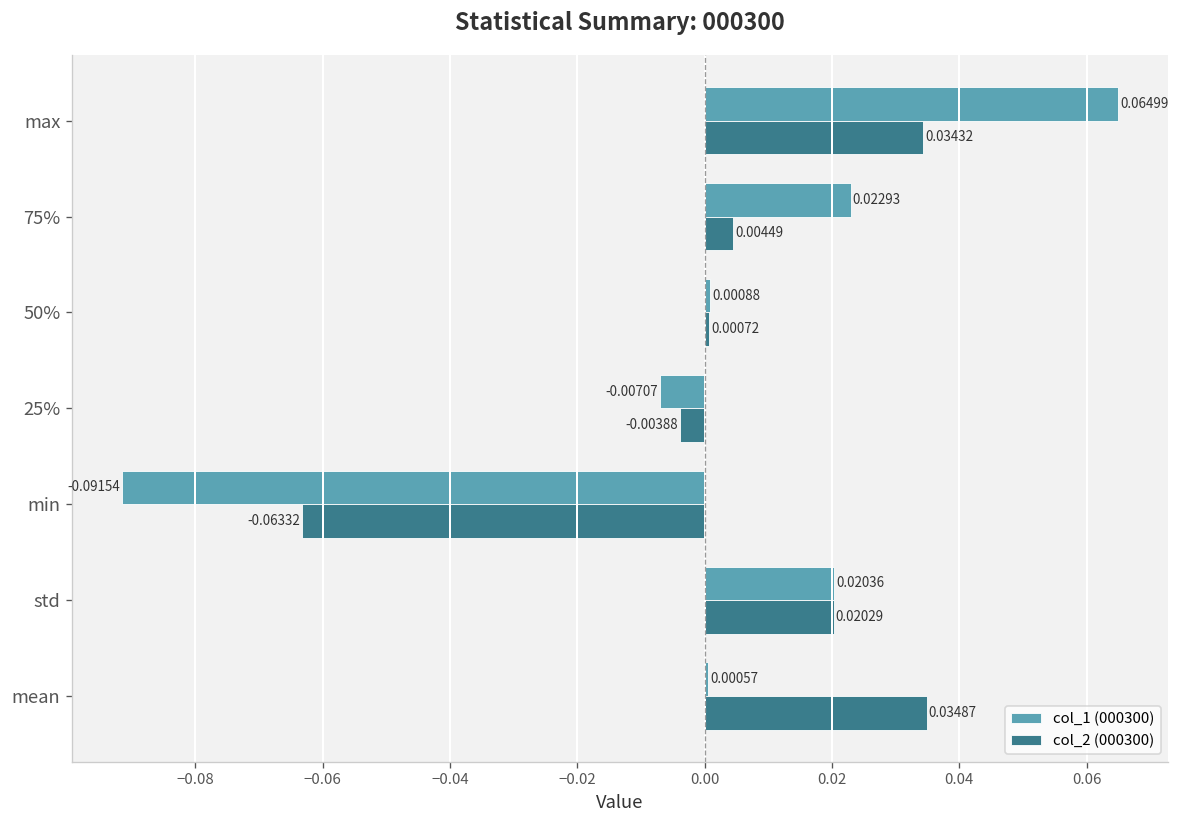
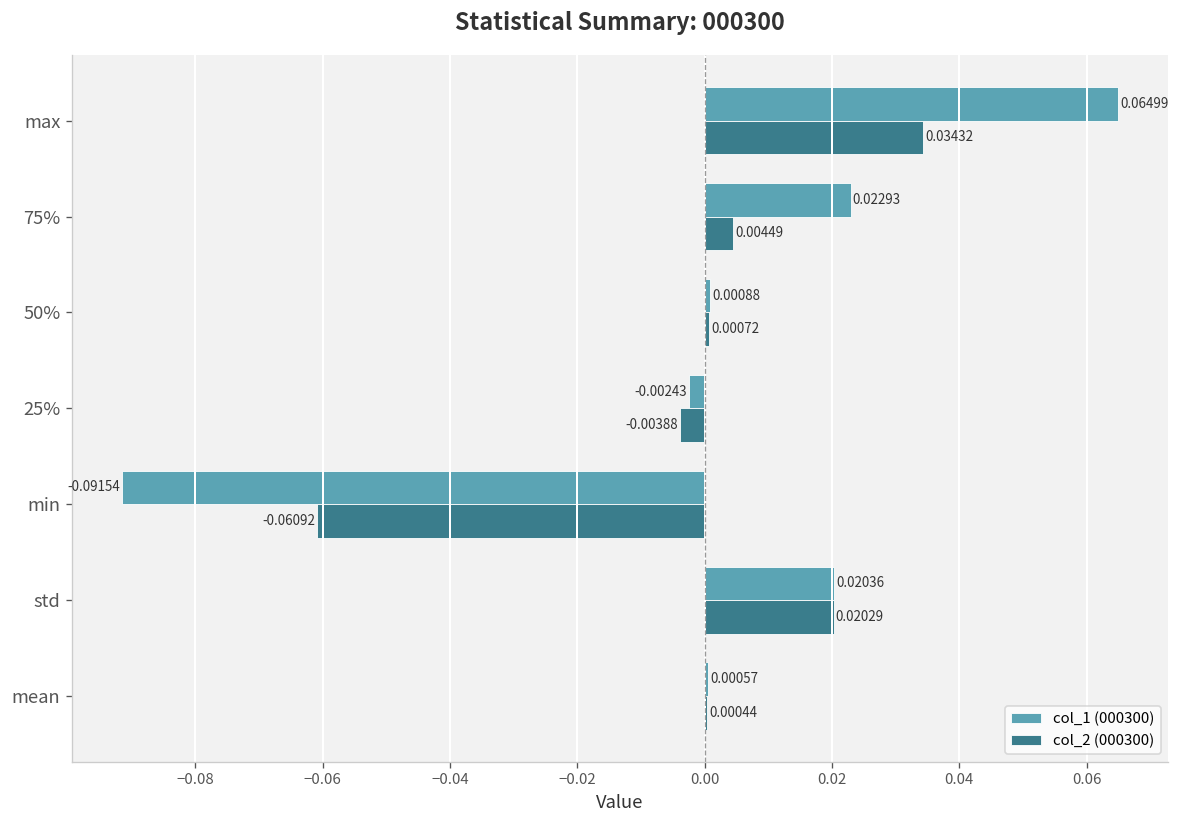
  {
    "col_1 (000300)": {
      "max": 0.06499,
      "75%": 0.02293,
      "50%": 0.00088,
-     "25%": -0.00707,
+     "25%": -0.00243,
      "min": -0.09154,
      "std": 0.02036,
      "mean": 0.00057
    },
    "col_2 (000300)": {
      "max": 0.03432,
      "75%": 0.00449,
      "50%": 0.00072,
      "25%": -0.00388,
-     "min": -0.06332,
+     "min": -0.06092,
      "std": 0.02029,
-     "mean": 0.03487
+     "mean": 0.00044
    }
  }
